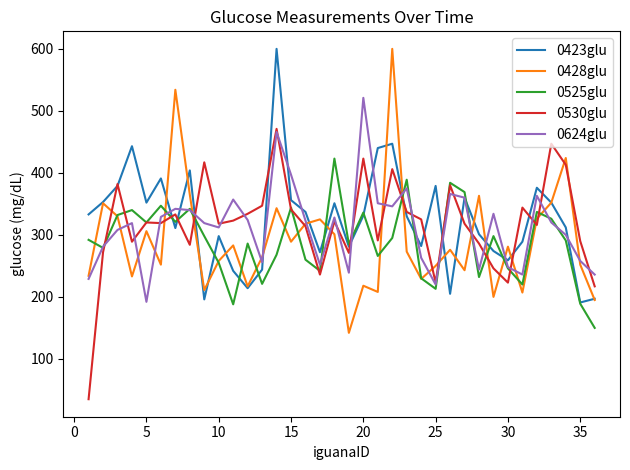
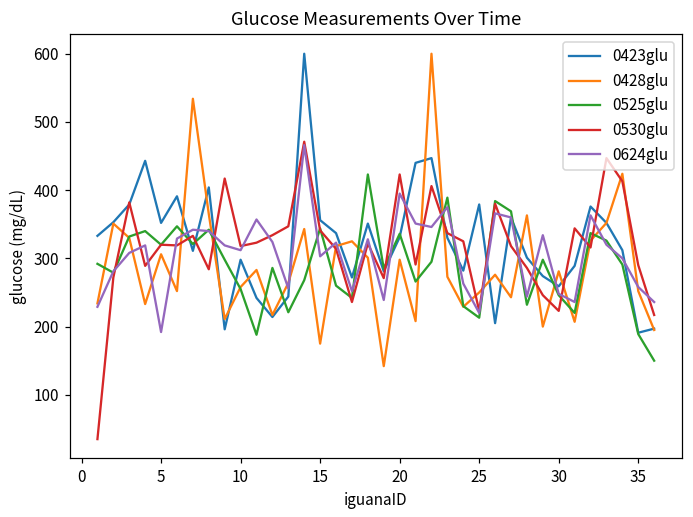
  {
    "0423glu": {
      "5": 350,
      "10": 300,
      "15": 360,
      "20": 330,
      "25": 380,
      "30": 260
    },
    "0428glu": {
      "5": 310,
-     "15": 290,
-     "20": 220,
+     "15": 180,
+     "20": 300,
      "25": 250,
      "30": 280,
      "35": 250
    },
    "0525glu": {
      "20": 340,
      "25": 210
    },
    "0530glu": {
      "10": 320,
      "20": 420,
      "30": 220,
      "35": 290
    },
    "0624glu": {
      "5": 190,
      "10": 310,
-     "15": 400,
-     "20": 520,
+     "15": 300,
+     "20": 400,
      "35": 260
    }
  }
